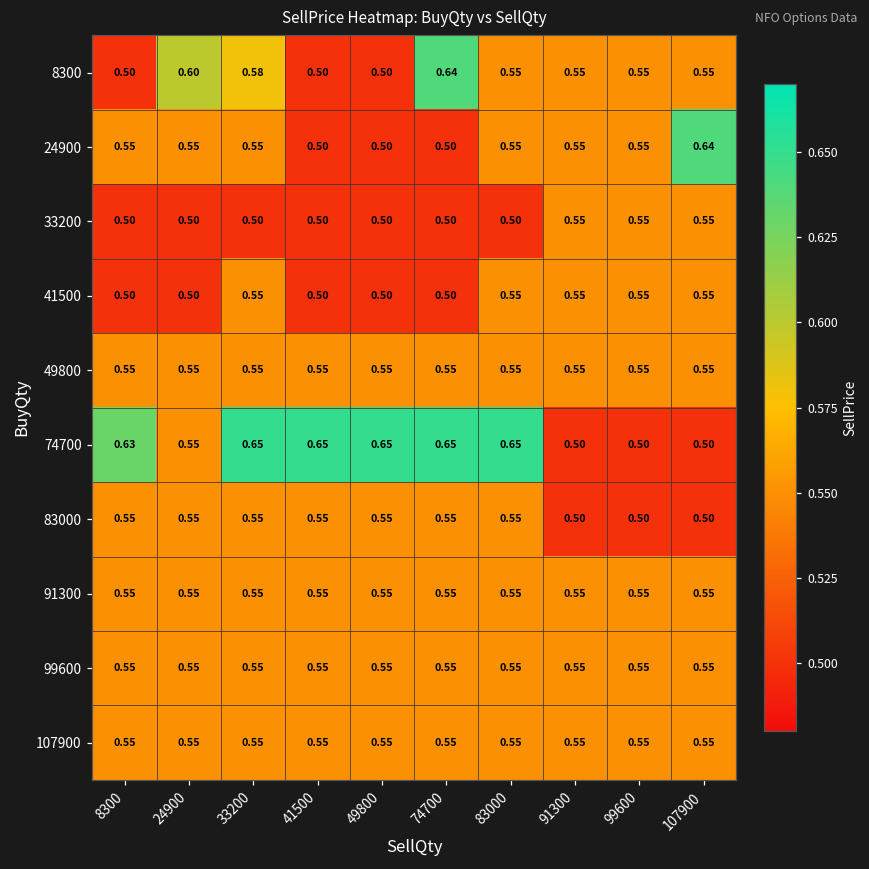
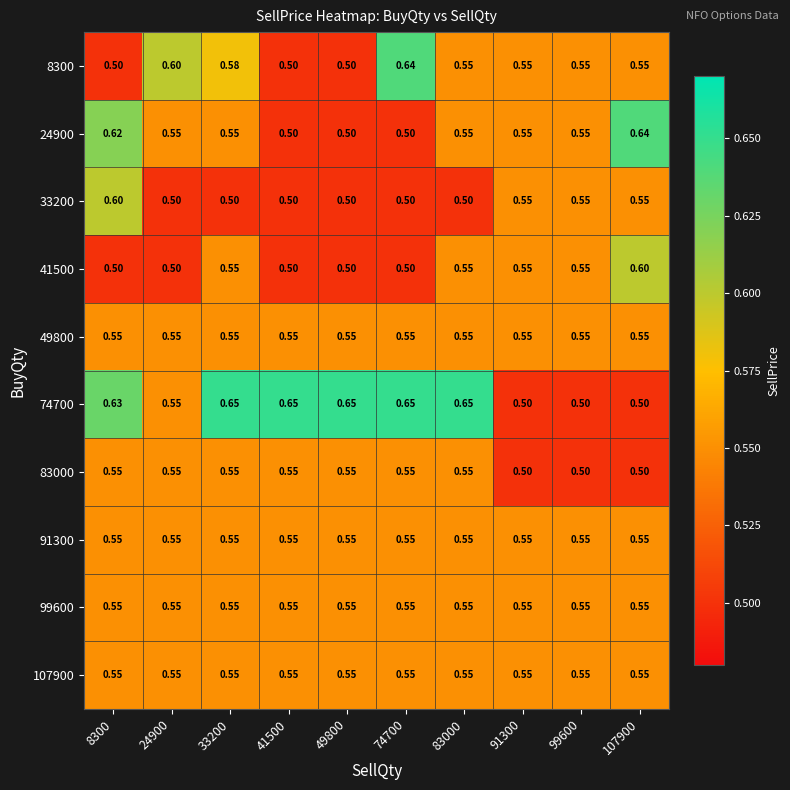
  {
    "8300": {
      "8300": 0.50,
      "24900": 0.60,
      "33200": 0.58,
      "41500": 0.50,
      "49800": 0.50,
      "74700": 0.64,
      "83000": 0.55,
      "91300": 0.55,
      "99600": 0.55,
      "107900": 0.55
    },
    "24900": {
-     "8300": 0.55,
+     "8300": 0.62,
      "24900": 0.55,
      "33200": 0.55,
      "41500": 0.50,
      "49800": 0.50,
      "74700": 0.50,
      "83000": 0.55,
      "91300": 0.55,
      "99600": 0.55,
      "107900": 0.64
    },
    "33200": {
-     "8300": 0.50,
+     "8300": 0.60,
      "24900": 0.50,
      "33200": 0.50,
      "41500": 0.50,
      "49800": 0.50,
      "74700": 0.50,
      "83000": 0.50,
      "91300": 0.55,
      "99600": 0.55,
      "107900": 0.55
    },
    "41500": {
      "8300": 0.50,
      "24900": 0.50,
      "33200": 0.55,
      "41500": 0.50,
      "49800": 0.50,
      "74700": 0.50,
      "83000": 0.55,
      "91300": 0.55,
      "99600": 0.55,
-     "107900": 0.55
+     "107900": 0.60
    },
    "49800": {
      "8300": 0.55,
      "24900": 0.55,
      "33200": 0.55,
      "41500": 0.55,
      "49800": 0.55,
      "74700": 0.55,
      "83000": 0.55,
      "91300": 0.55,
      "99600": 0.55,
      "107900": 0.55
    },
    "74700": {
      "8300": 0.63,
      "24900": 0.55,
      "33200": 0.65,
      "41500": 0.65,
      "49800": 0.65,
      "74700": 0.65,
      "83000": 0.65,
      "91300": 0.50,
      "99600": 0.50,
      "107900": 0.50
    },
    "83000": {
      "8300": 0.55,
      "24900": 0.55,
      "33200": 0.55,
      "41500": 0.55,
      "49800": 0.55,
      "74700": 0.55,
      "83000": 0.55,
      "91300": 0.50,
      "99600": 0.50,
      "107900": 0.50
    },
    "91300": {
      "8300": 0.55,
      "24900": 0.55,
      "33200": 0.55,
      "41500": 0.55,
      "49800": 0.55,
      "74700": 0.55,
      "83000": 0.55,
      "91300": 0.55,
      "99600": 0.55,
      "107900": 0.55
    },
    "99600": {
      "8300": 0.55,
      "24900": 0.55,
      "33200": 0.55,
      "41500": 0.55,
      "49800": 0.55,
      "74700": 0.55,
      "83000": 0.55,
      "91300": 0.55,
      "99600": 0.55,
      "107900": 0.55
    },
    "107900": {
      "8300": 0.55,
      "24900": 0.55,
      "33200": 0.55,
      "41500": 0.55,
      "49800": 0.55,
      "74700": 0.55,
      "83000": 0.55,
      "91300": 0.55,
      "99600": 0.55,
      "107900": 0.55
    }
  }
